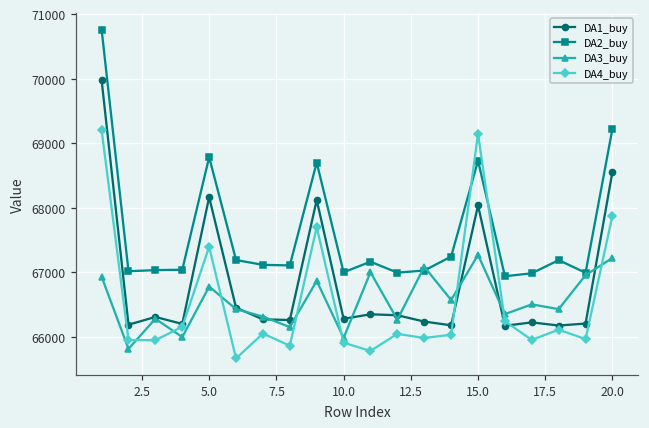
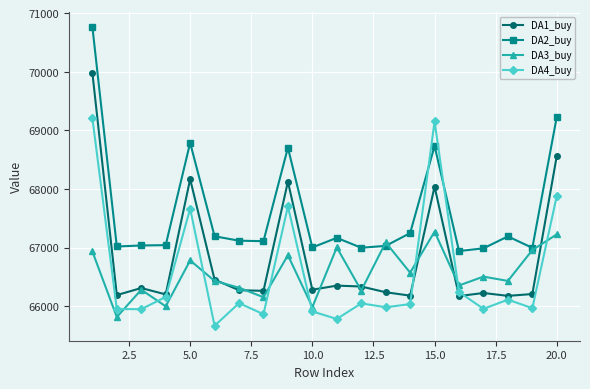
  {
    "DA4_buy": {
-     "5.0": 67400,
+     "5.0": 67700,
      "10.0": 65900,
      "15.0": 69200,
      "20.0": 67900
    }
  }
